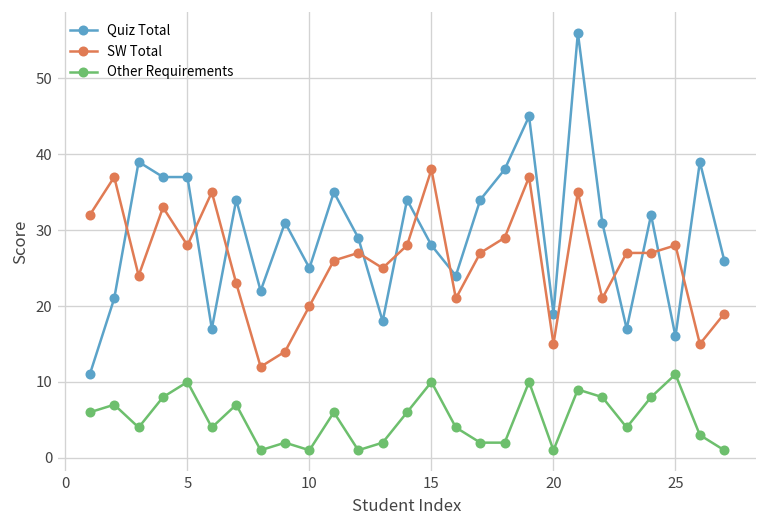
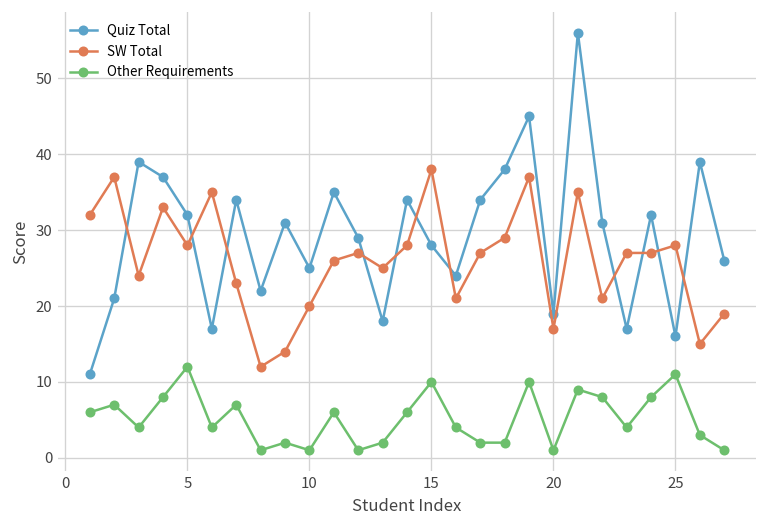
  {
    "Quiz Total": {
-     "5": 37,
+     "5": 32,
      "10": 25,
      "15": 28,
      "20": 19,
      "25": 16
    },
    "SW Total": {
      "5": 28,
      "10": 20,
      "15": 38,
-     "20": 15,
+     "20": 17,
      "25": 28
    },
    "Other Requirements": {
-     "5": 10,
+     "5": 12,
      "10": 1,
      "15": 10,
      "20": 1,
      "25": 11
    }
  }
